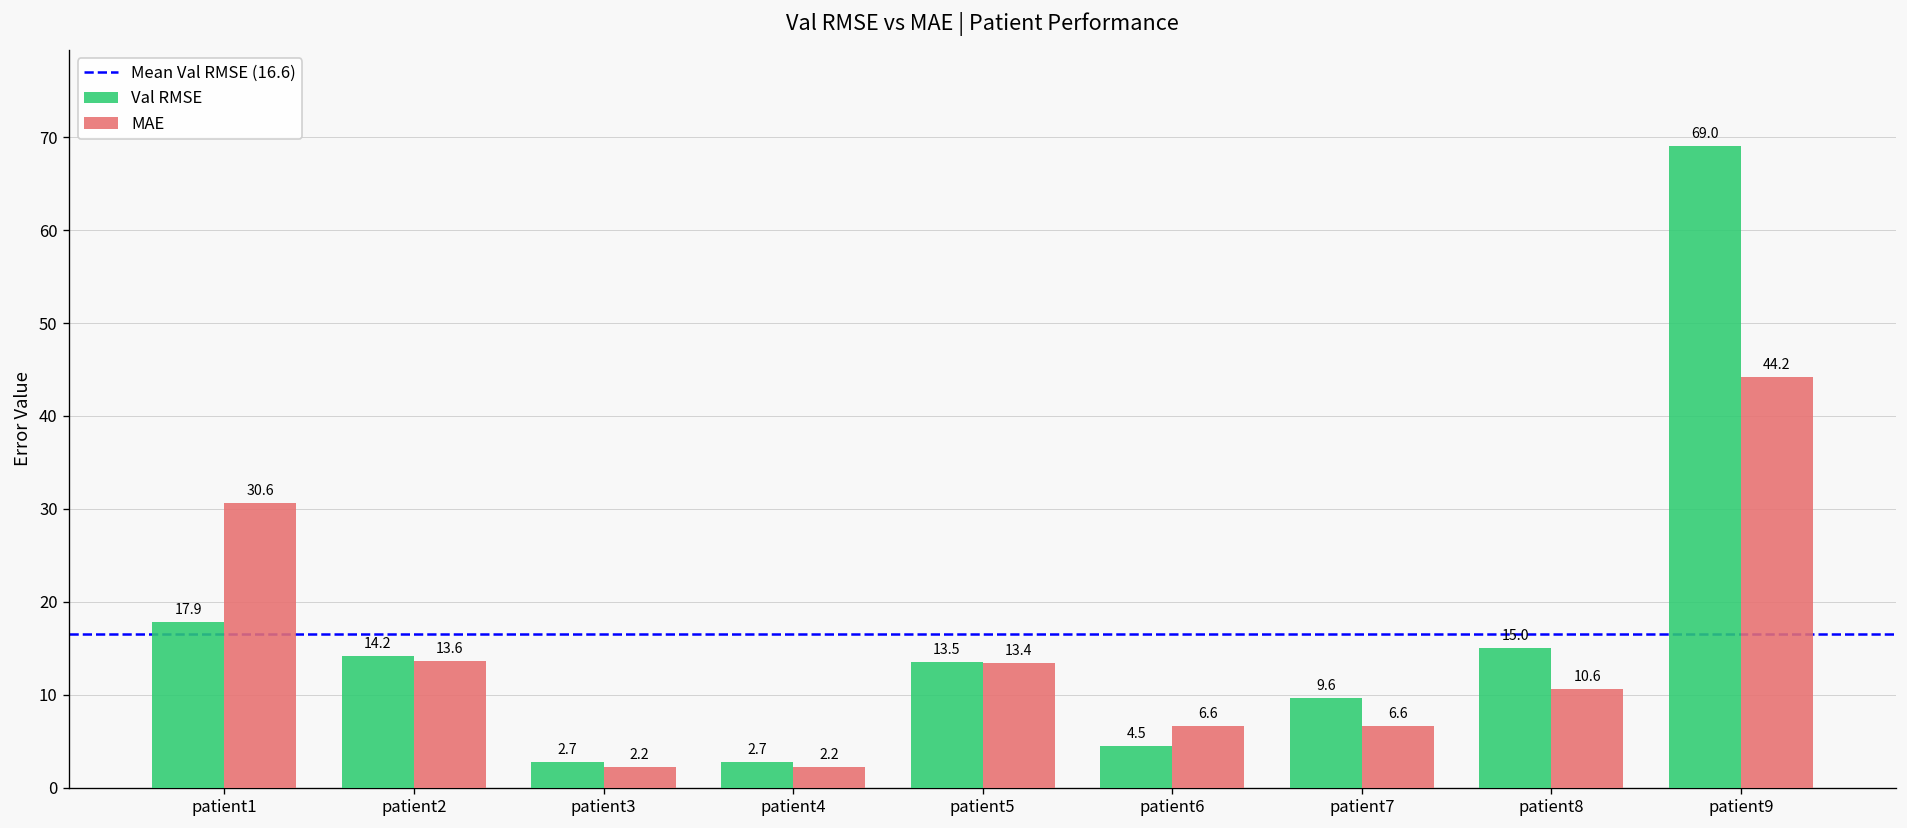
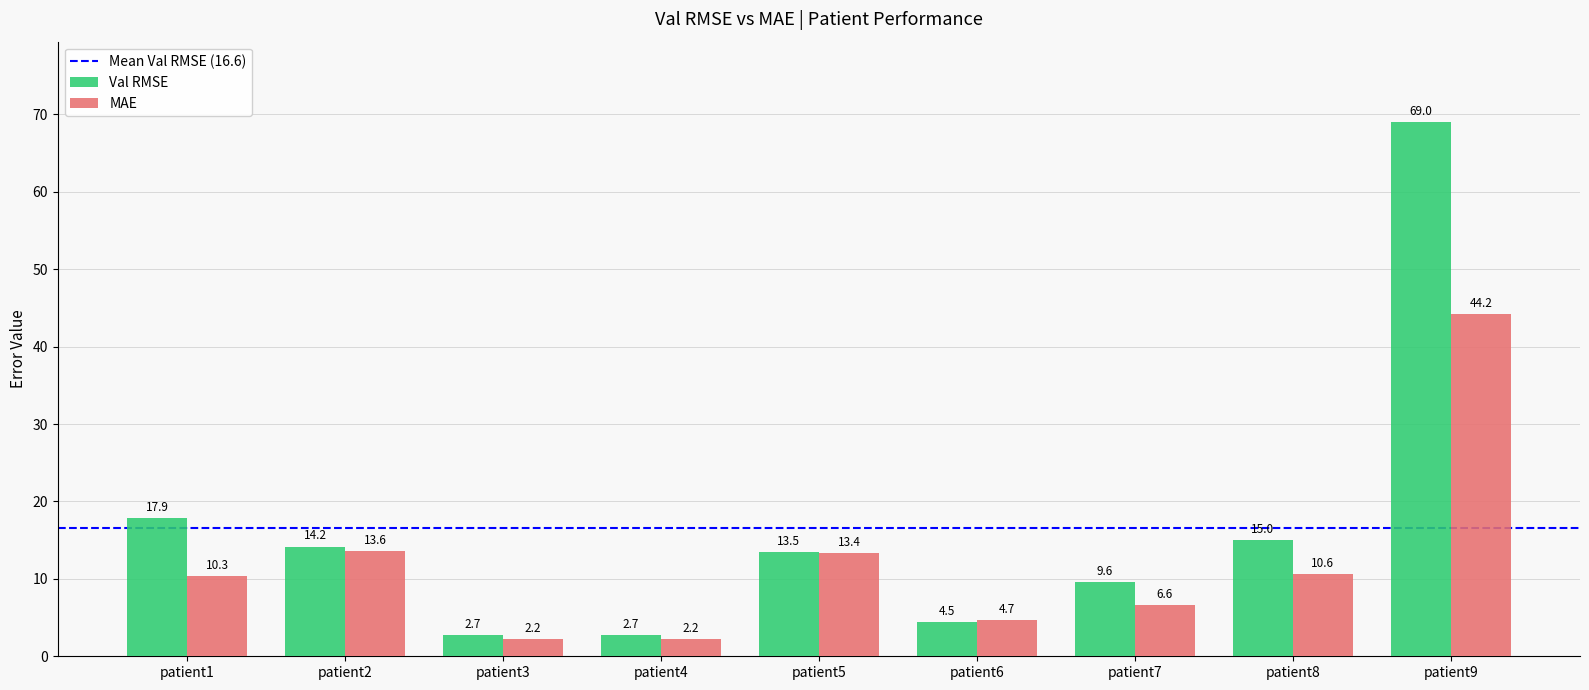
  {
    "Val RMSE": {
      "patient1": 17.9,
      "patient2": 14.2,
      "patient3": 2.7,
      "patient4": 2.7,
      "patient5": 13.5,
      "patient6": 4.5,
      "patient7": 9.6,
      "patient8": 15.0,
      "patient9": 69.0
    },
    "MAE": {
-     "patient1": 30.6,
+     "patient1": 10.3,
      "patient2": 13.6,
      "patient3": 2.2,
      "patient4": 2.2,
      "patient5": 13.4,
-     "patient6": 6.6,
+     "patient6": 4.7,
      "patient7": 6.6,
      "patient8": 10.6,
      "patient9": 44.2
    }
  }
